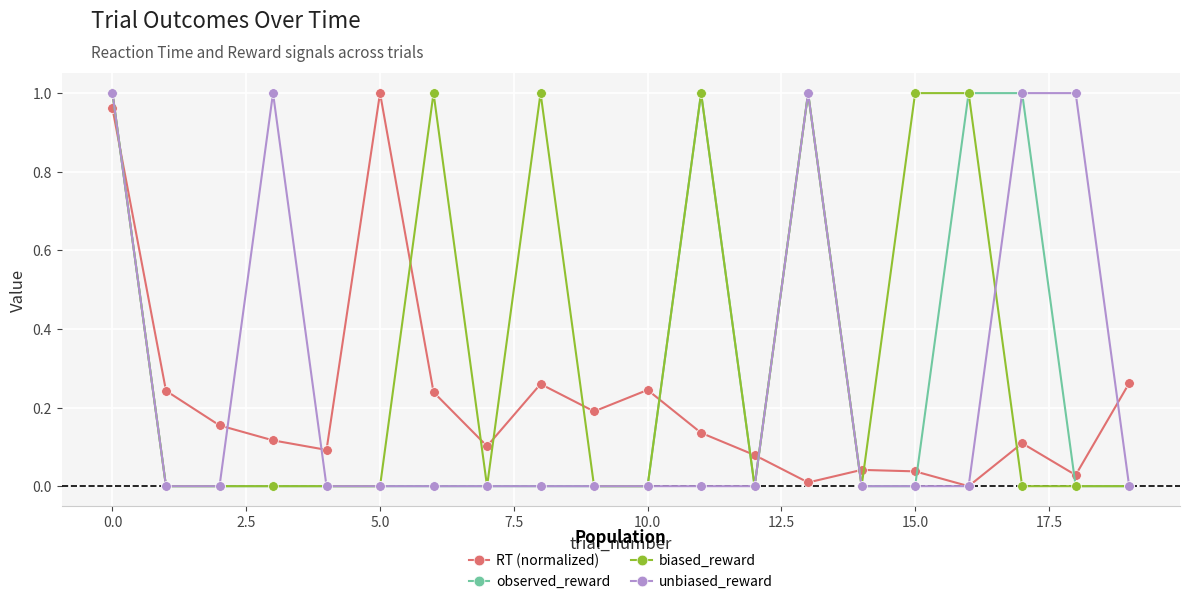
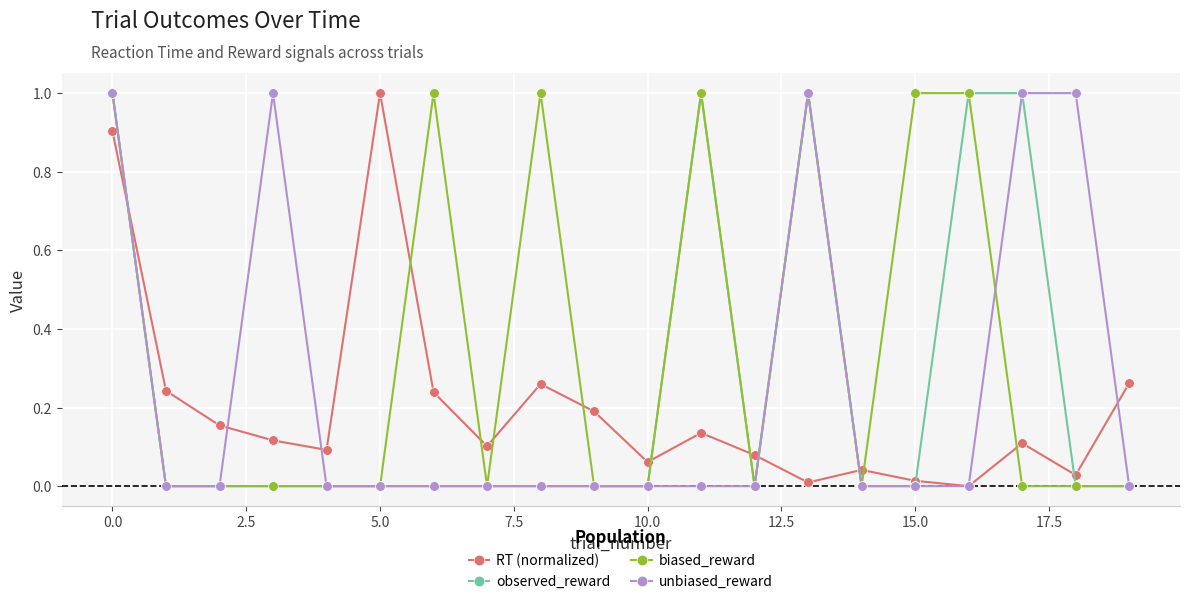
  {
    "RT (normalized)": {
-     "0.0": 0.96,
+     "0.0": 0.90,
      "5.0": 1.00,
-     "10.0": 0.24,
-     "15.0": 0.04
+     "10.0": 0.06,
+     "15.0": 0.01
    },
    "biased_reward": {
      "15.0": 1.00
    }
  }
